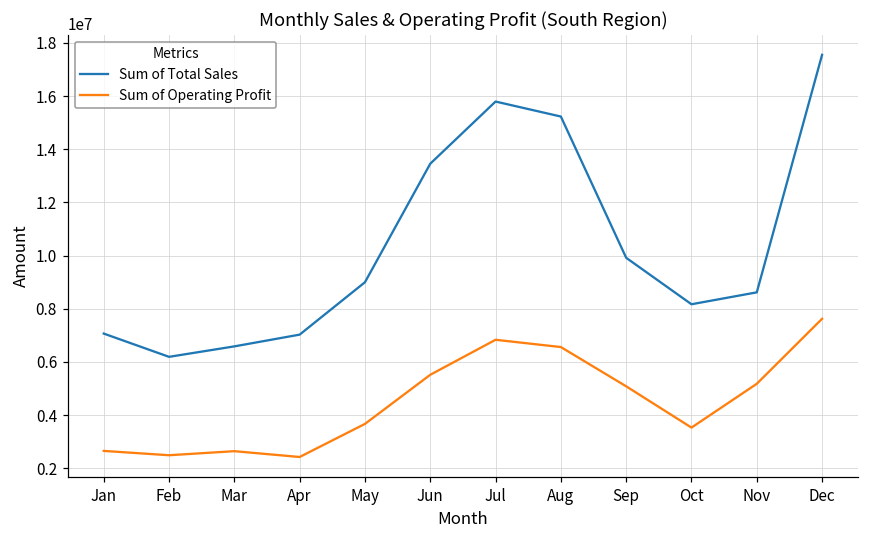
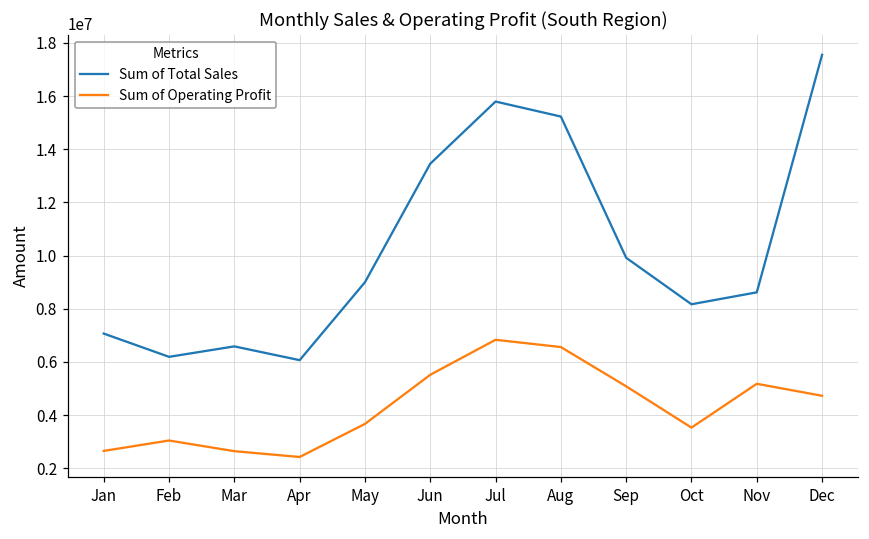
  {
    "Sum of Total Sales": {
      "Jan": 7100000,
      "Feb": 6200000,
      "Mar": 6600000,
-     "Apr": 7000000,
+     "Apr": 6100000,
      "May": 9000000,
      "Jun": 13500000,
      "Jul": 15800000,
      "Aug": 15200000,
      "Sep": 9900000,
      "Oct": 8200000,
      "Nov": 8600000,
      "Dec": 17500000
    },
    "Sum of Operating Profit": {
      "Jan": 2700000,
-     "Feb": 2500000,
+     "Feb": 3000000,
      "Mar": 2600000,
      "Apr": 2400000,
      "May": 3700000,
      "Jun": 5500000,
      "Jul": 6800000,
      "Aug": 6600000,
      "Sep": 5100000,
      "Oct": 3500000,
      "Nov": 5200000,
-     "Dec": 7600000
+     "Dec": 4700000
    }
  }
